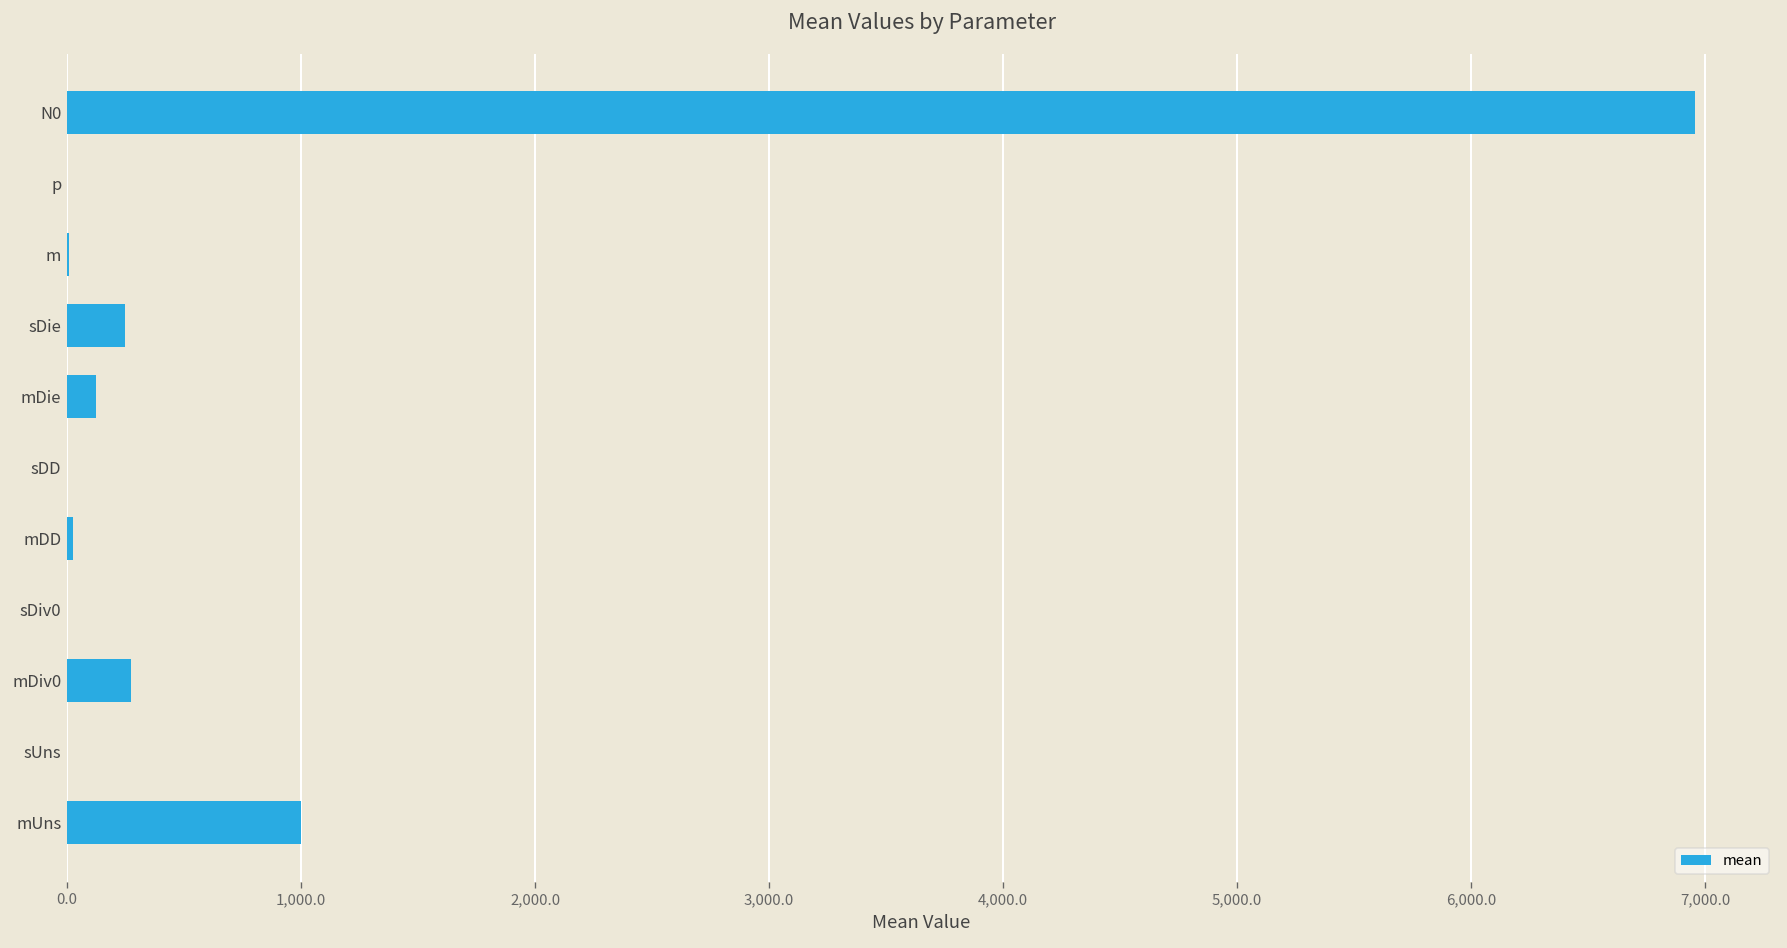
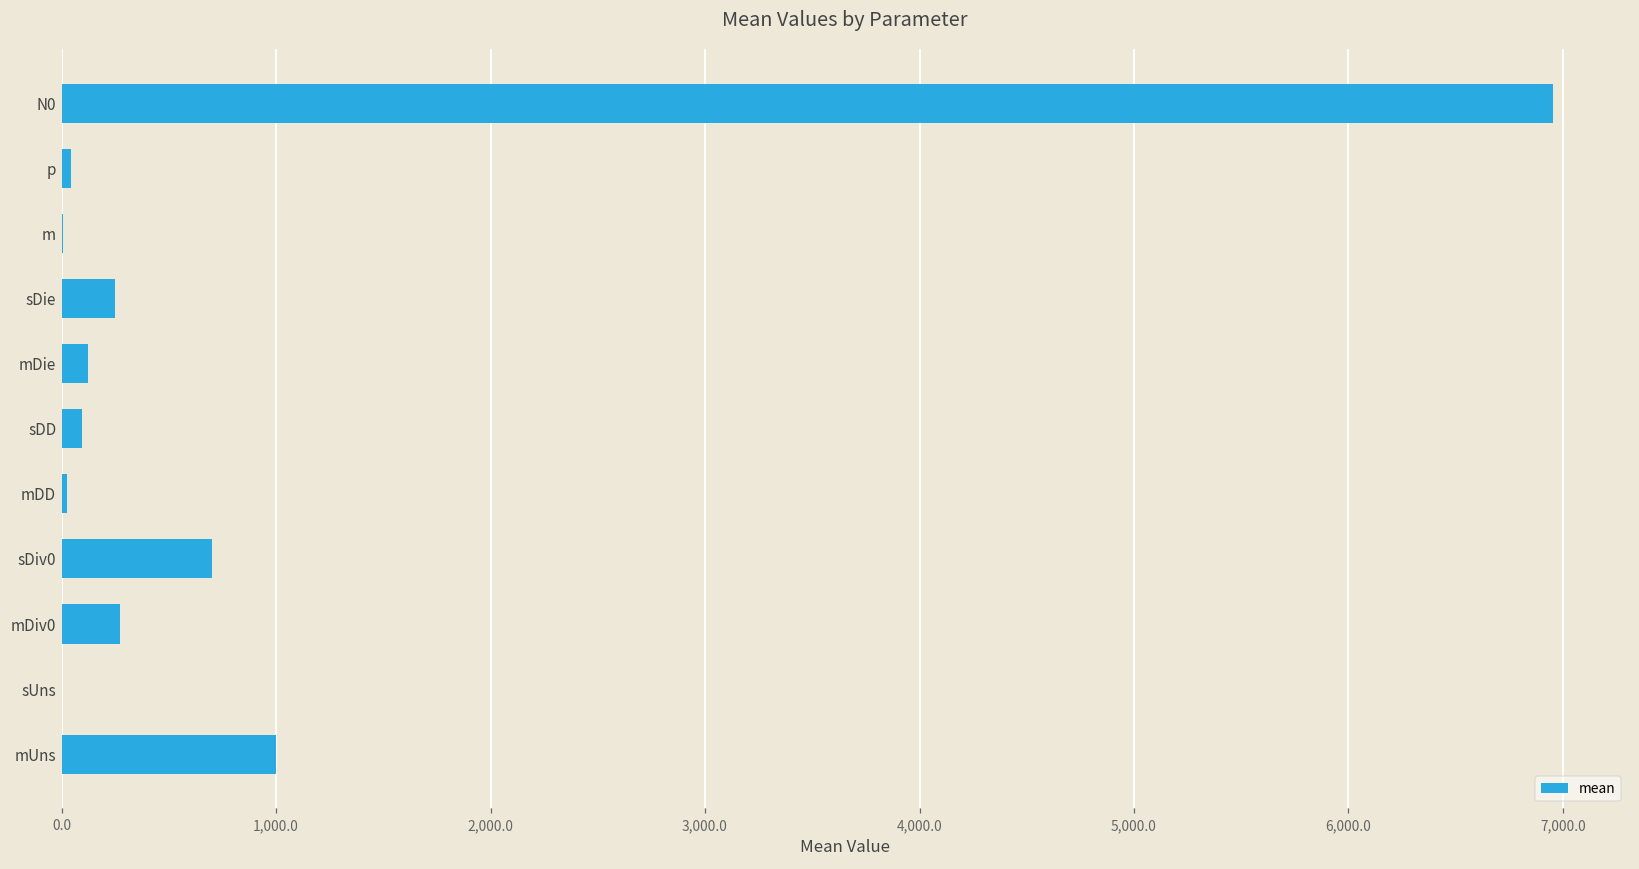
  {
    "N0": "6,960",
-   "p": "0",
+   "p": "50",
    "sDie": "250",
    "mDie": "120",
-   "sDD": "0",
+   "sDD": "100",
    "mDD": "30",
-   "sDiv0": "0",
+   "sDiv0": "700",
    "mDiv0": "270",
    "mUns": "1,000"
  }
